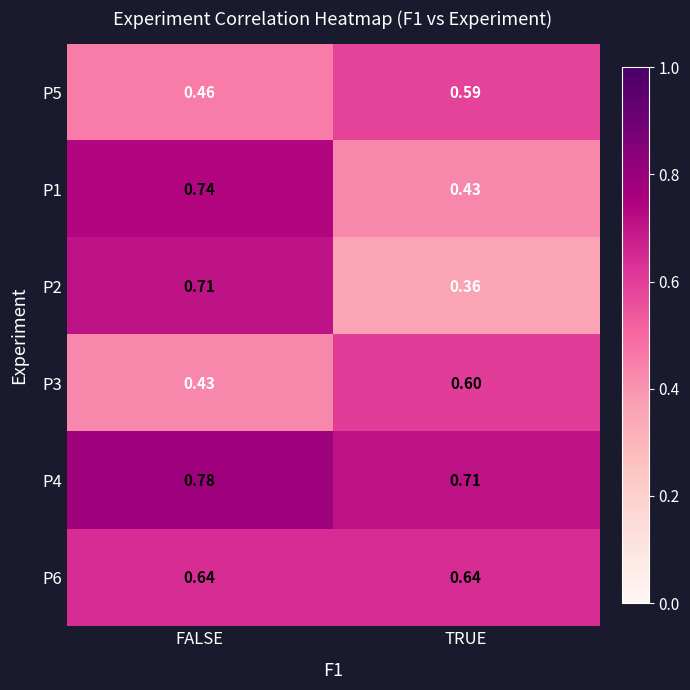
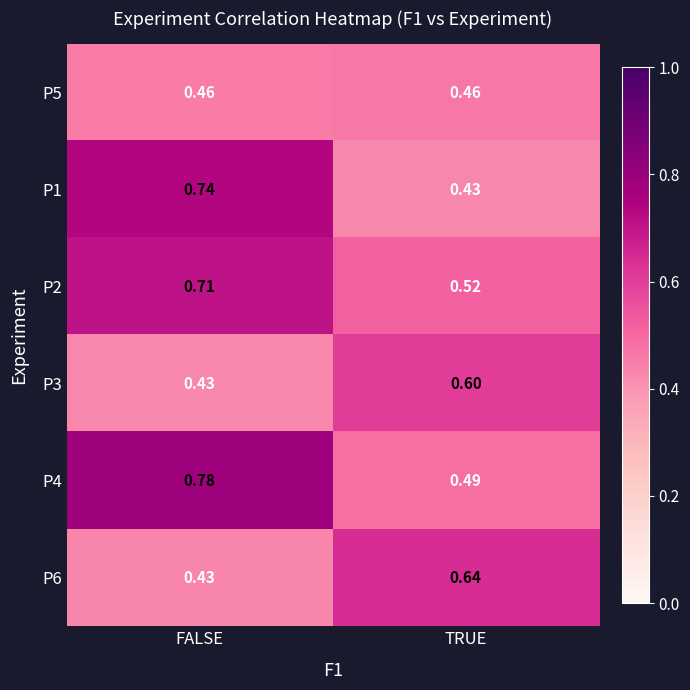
  {
    "P5": {
      "FALSE": 0.46,
-     "TRUE": 0.59
+     "TRUE": 0.46
    },
    "P1": {
      "FALSE": 0.74,
      "TRUE": 0.43
    },
    "P2": {
      "FALSE": 0.71,
-     "TRUE": 0.36
+     "TRUE": 0.52
    },
    "P3": {
      "FALSE": 0.43,
      "TRUE": 0.60
    },
    "P4": {
      "FALSE": 0.78,
-     "TRUE": 0.71
+     "TRUE": 0.49
    },
    "P6": {
-     "FALSE": 0.64,
+     "FALSE": 0.43,
      "TRUE": 0.64
    }
  }
